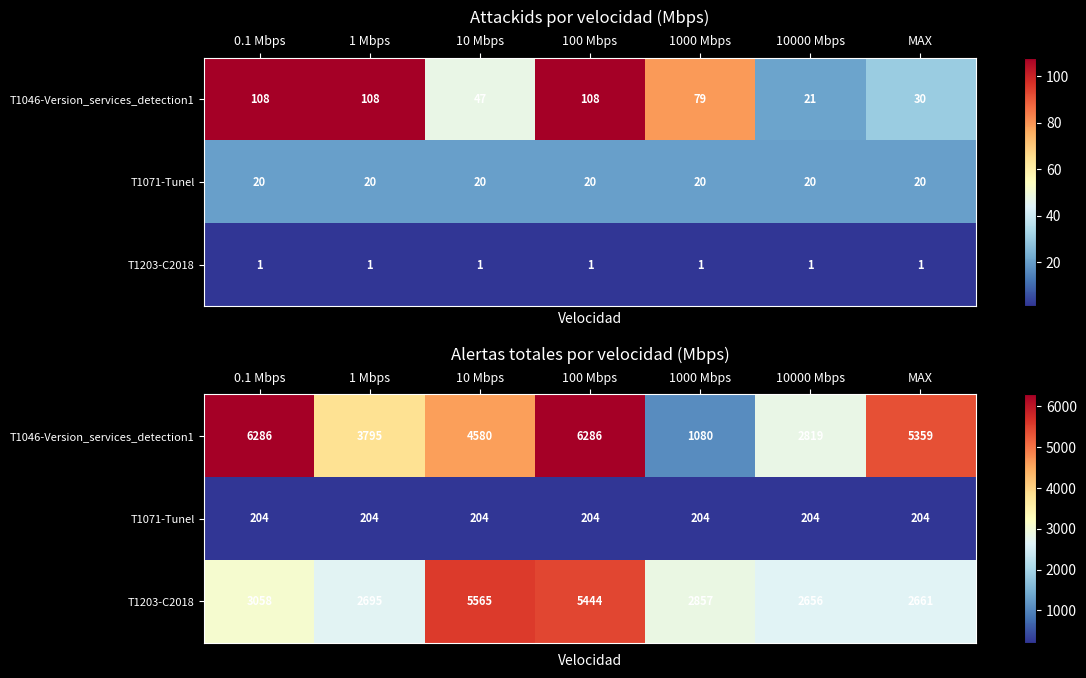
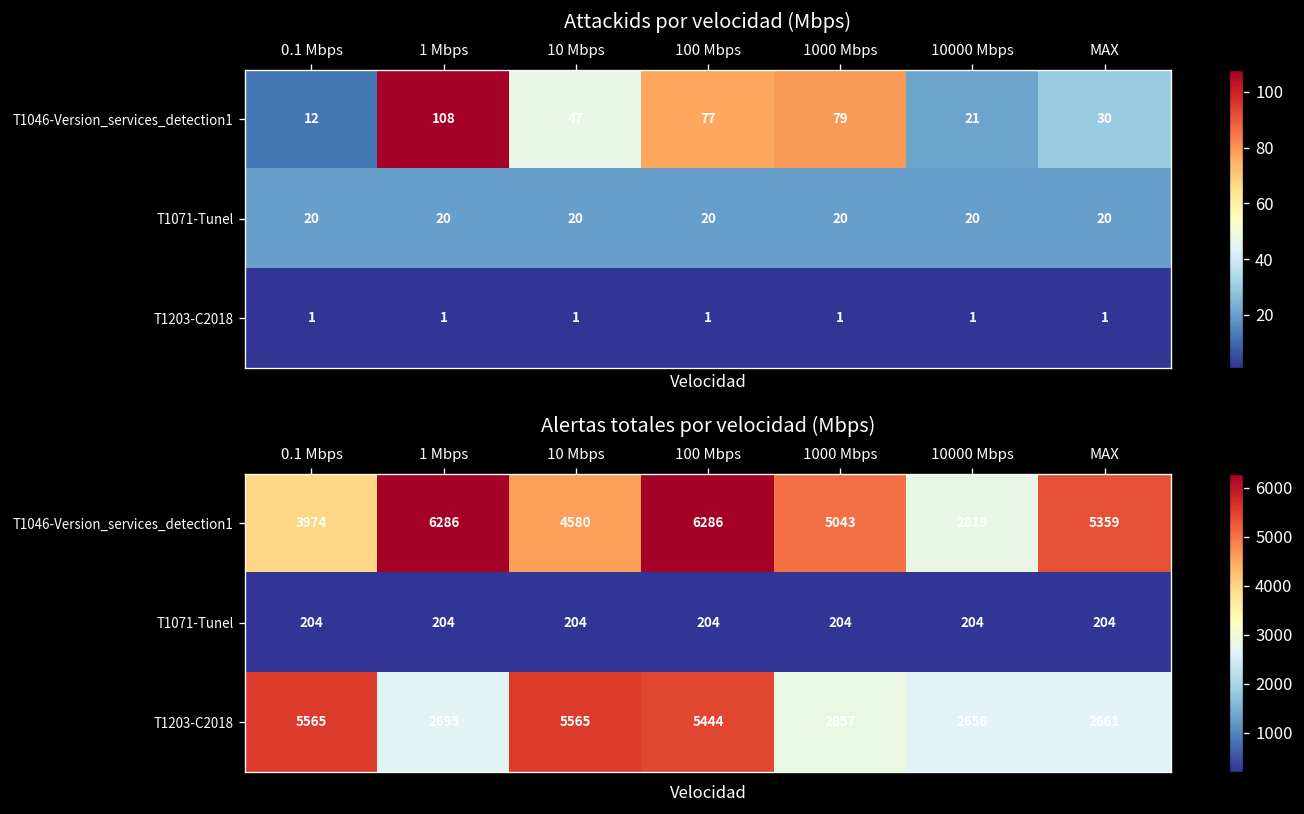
  {
    "Attackids por velocidad (Mbps)": {
      "T1046-Version_services_detection1": {
-       "0.1 Mbps": 108,
+       "0.1 Mbps": 12,
        "1 Mbps": 108,
-       "100 Mbps": 108,
+       "100 Mbps": 77,
        "1000 Mbps": 79,
        "10000 Mbps": 21,
        "MAX": 30
      },
      "T1071-Tunel": {
        "0.1 Mbps": 20,
        "1 Mbps": 20,
        "10 Mbps": 20,
        "100 Mbps": 20,
        "1000 Mbps": 20,
        "10000 Mbps": 20,
        "MAX": 20
      },
      "T1203-C2018": {
        "0.1 Mbps": 1,
        "1 Mbps": 1,
        "10 Mbps": 1,
        "100 Mbps": 1,
        "1000 Mbps": 1,
        "10000 Mbps": 1,
        "MAX": 1
      }
    },
    "Alertas totales por velocidad (Mbps)": {
      "T1046-Version_services_detection1": {
-       "0.1 Mbps": 6286,
-       "1 Mbps": 3795,
+       "0.1 Mbps": 3974,
+       "1 Mbps": 6286,
        "10 Mbps": 4580,
        "100 Mbps": 6286,
-       "1000 Mbps": 1080,
+       "1000 Mbps": 5043,
        "MAX": 5359
      },
      "T1071-Tunel": {
        "0.1 Mbps": 204,
        "1 Mbps": 204,
        "10 Mbps": 204,
        "100 Mbps": 204,
        "1000 Mbps": 204,
        "10000 Mbps": 204,
        "MAX": 204
      },
      "T1203-C2018": {
-       "0.1 Mbps": 3058,
+       "0.1 Mbps": 5565,
        "10 Mbps": 5565,
        "100 Mbps": 5444
      }
    }
  }
